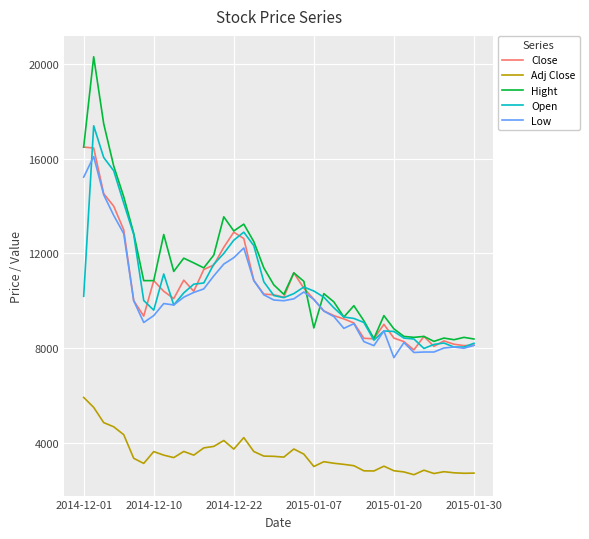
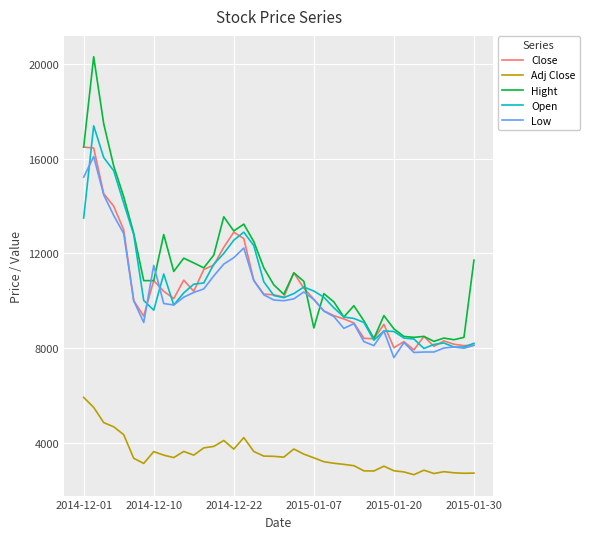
  {
    "Close": {
-     "2015-01-20": 8400
+     "2015-01-20": 8000
    },
    "Adj Close": {
      "2014-12-01": 5900,
      "2014-12-10": 3600,
      "2014-12-22": 3700,
-     "2015-01-07": 3000,
+     "2015-01-07": 3400,
      "2015-01-20": 2800,
      "2015-01-30": 2700
    },
    "Hight": {
      "2015-01-07": 8800,
      "2015-01-20": 8800,
-     "2015-01-30": 8400
+     "2015-01-30": 11700
    },
    "Open": {
-     "2014-12-01": 10200,
+     "2014-12-01": 13500,
      "2014-12-10": 9600,
      "2014-12-22": 12600,
      "2015-01-07": 10400,
      "2015-01-20": 8700
    },
    "Low": {
      "2014-12-01": 15200,
-     "2014-12-10": 9400,
+     "2014-12-10": 11500,
      "2014-12-22": 11800,
      "2015-01-20": 7600
    }
  }
